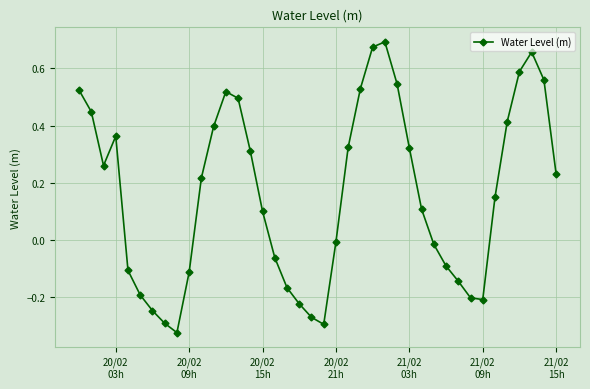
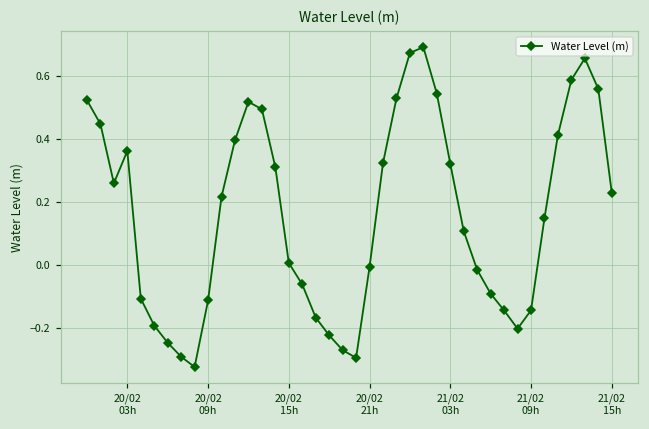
  {
    "20/02 03h": 0.36,
    "20/02 09h": -0.11,
-   "20/02 15h": 0.10,
+   "20/02 15h": 0.01,
    "20/02 21h": -0.01,
    "21/02 03h": 0.32,
-   "21/02 09h": -0.21,
+   "21/02 09h": -0.14,
    "21/02 15h": 0.23
  }
